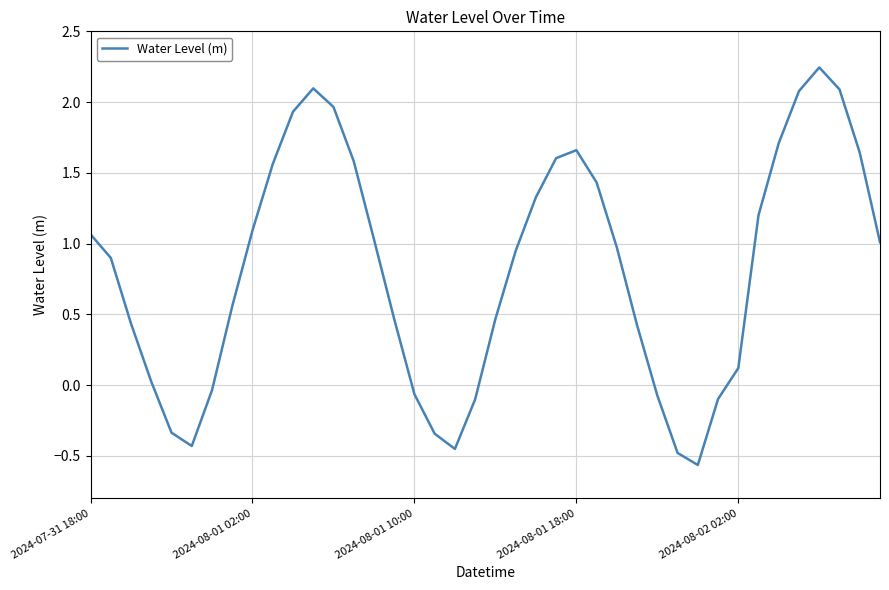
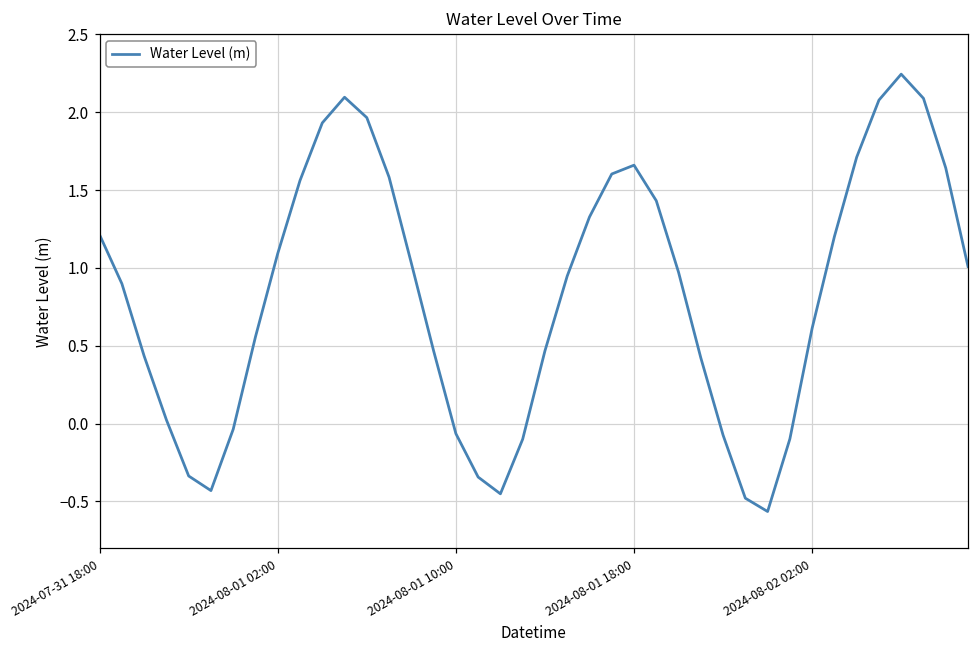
  {
-   "2024-07-31 18:00": 1.07,
+   "2024-07-31 18:00": 1.21,
    "2024-08-01 02:00": 1.09,
    "2024-08-01 10:00": -0.06,
    "2024-08-01 18:00": 1.66,
-   "2024-08-02 02:00": 0.12
+   "2024-08-02 02:00": 0.61
  }
